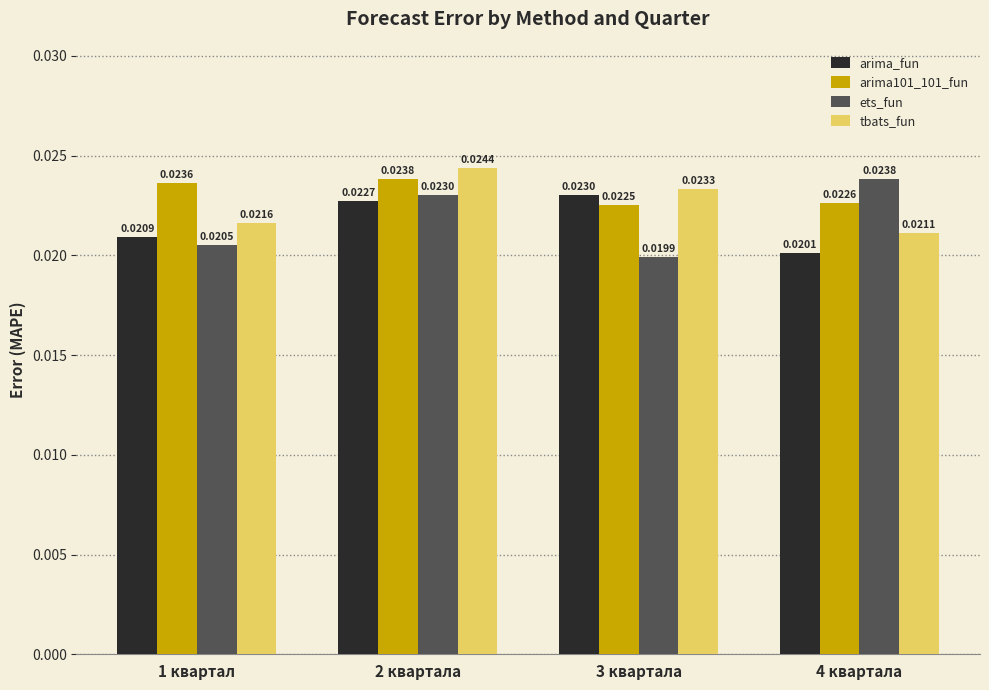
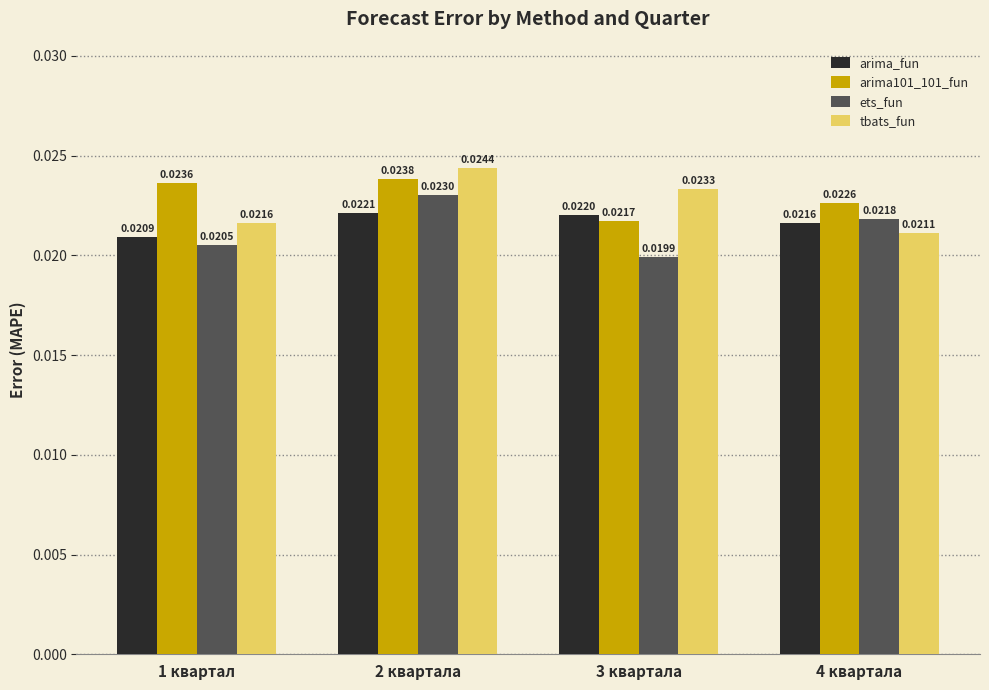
  {
    "arima_fun": {
      "1 квартал": 0.0209,
-     "2 квартала": 0.0227,
-     "3 квартала": 0.0230,
-     "4 квартала": 0.0201
+     "2 квартала": 0.0221,
+     "3 квартала": 0.0220,
+     "4 квартала": 0.0216
    },
    "arima101_101_fun": {
      "1 квартал": 0.0236,
      "2 квартала": 0.0238,
-     "3 квартала": 0.0225,
+     "3 квартала": 0.0217,
      "4 квартала": 0.0226
    },
    "ets_fun": {
      "1 квартал": 0.0205,
      "2 квартала": 0.0230,
      "3 квартала": 0.0199,
-     "4 квартала": 0.0238
+     "4 квартала": 0.0218
    },
    "tbats_fun": {
      "1 квартал": 0.0216,
      "2 квартала": 0.0244,
      "3 квартала": 0.0233,
      "4 квартала": 0.0211
    }
  }
